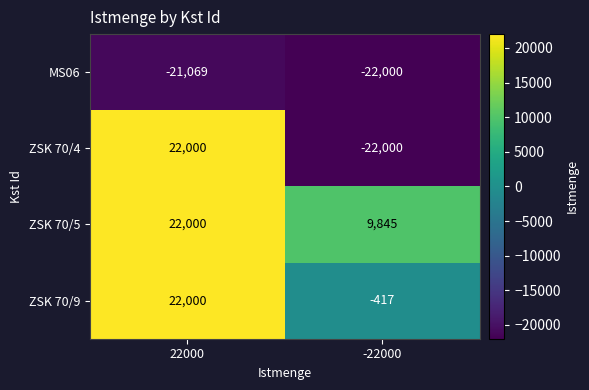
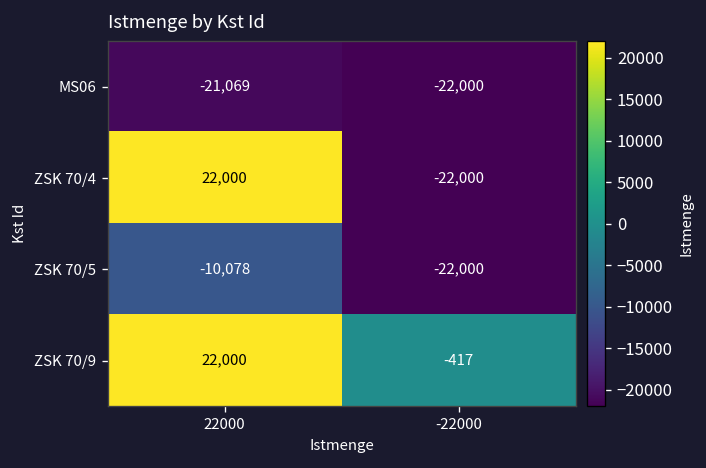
  {
    "MS06": {
      "22000": "-21,069",
      "-22000": "-22,000"
    },
    "ZSK 70/4": {
      "22000": "22,000",
      "-22000": "-22,000"
    },
    "ZSK 70/5": {
-     "22000": "22,000",
-     "-22000": "9,845"
+     "22000": "-10,078",
+     "-22000": "-22,000"
    },
    "ZSK 70/9": {
      "22000": "22,000",
      "-22000": "-417"
    }
  }
